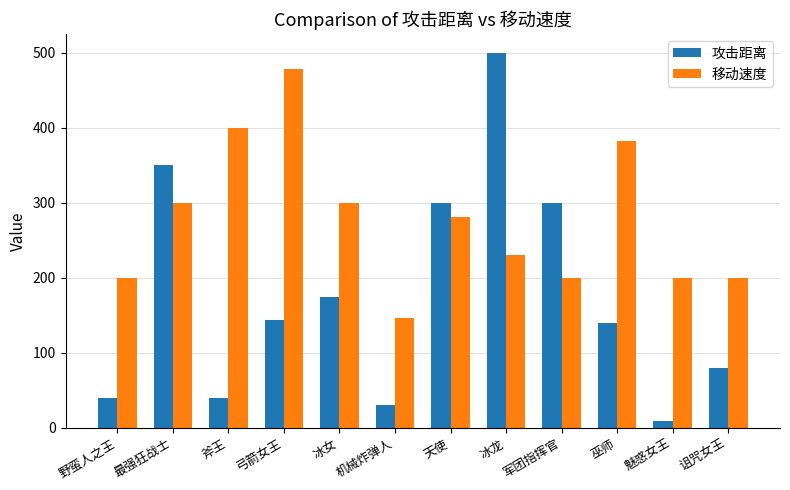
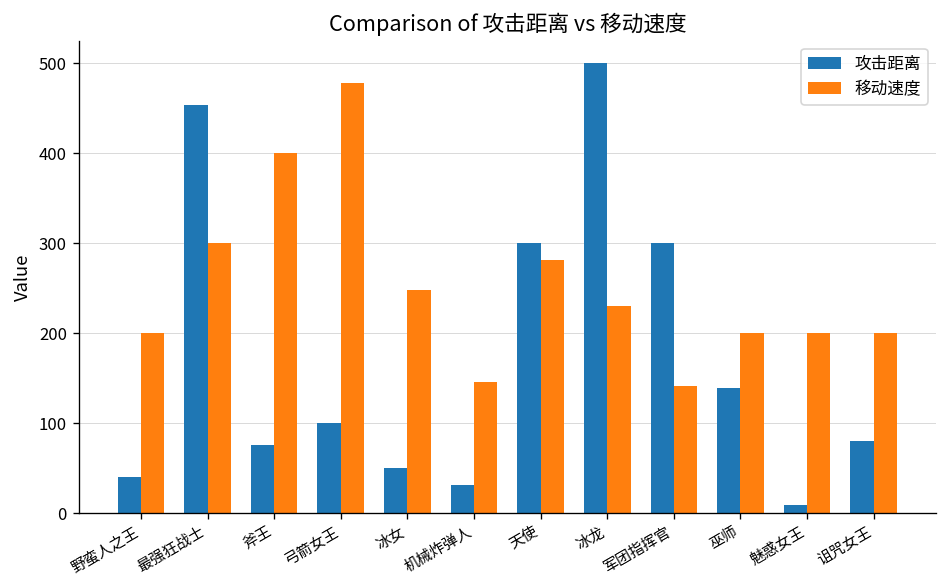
  {
    "攻击距离": {
      "野蛮人之王": 40,
-     "最强狂战士": 350,
-     "斧王": 40,
-     "弓箭女王": 140,
-     "冰女": 170,
+     "最强狂战士": 450,
+     "斧王": 80,
+     "弓箭女王": 100,
+     "冰女": 50,
      "机械炸弹人": 30,
      "天使": 300,
      "冰龙": 500,
      "军团指挥官": 300,
      "巫师": 140,
      "魅惑女王": 10,
      "诅咒女王": 80
    },
    "移动速度": {
      "野蛮人之王": 200,
      "最强狂战士": 300,
      "斧王": 400,
      "弓箭女王": 480,
-     "冰女": 300,
+     "冰女": 250,
      "机械炸弹人": 150,
      "天使": 280,
      "冰龙": 230,
-     "军团指挥官": 200,
-     "巫师": 380,
+     "军团指挥官": 140,
+     "巫师": 200,
      "魅惑女王": 200,
      "诅咒女王": 200
    }
  }
